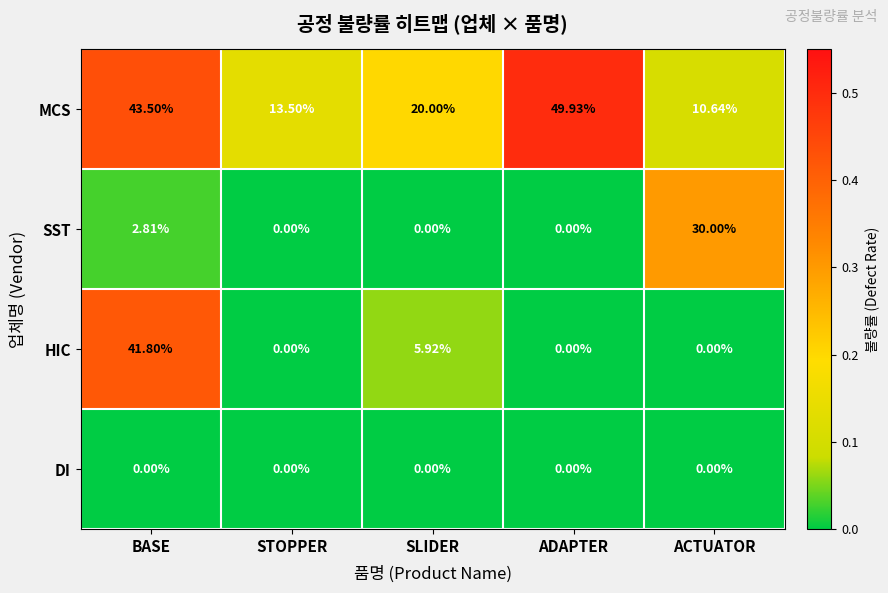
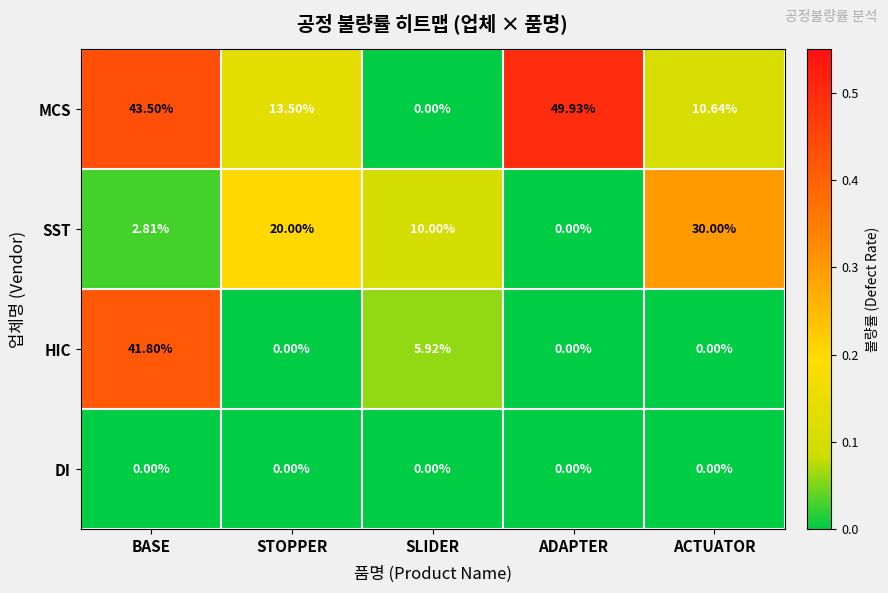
  {
    "MCS": {
      "BASE": "43.50%",
      "STOPPER": "13.50%",
-     "SLIDER": "20.00%",
+     "SLIDER": "0.00%",
      "ADAPTER": "49.93%",
      "ACTUATOR": "10.64%"
    },
    "SST": {
      "BASE": "2.81%",
-     "STOPPER": "0.00%",
-     "SLIDER": "0.00%",
+     "STOPPER": "20.00%",
+     "SLIDER": "10.00%",
      "ADAPTER": "0.00%",
      "ACTUATOR": "30.00%"
    },
    "HIC": {
      "BASE": "41.80%",
      "STOPPER": "0.00%",
      "SLIDER": "5.92%",
      "ADAPTER": "0.00%",
      "ACTUATOR": "0.00%"
    },
    "DI": {
      "BASE": "0.00%",
      "STOPPER": "0.00%",
      "SLIDER": "0.00%",
      "ADAPTER": "0.00%",
      "ACTUATOR": "0.00%"
    }
  }
